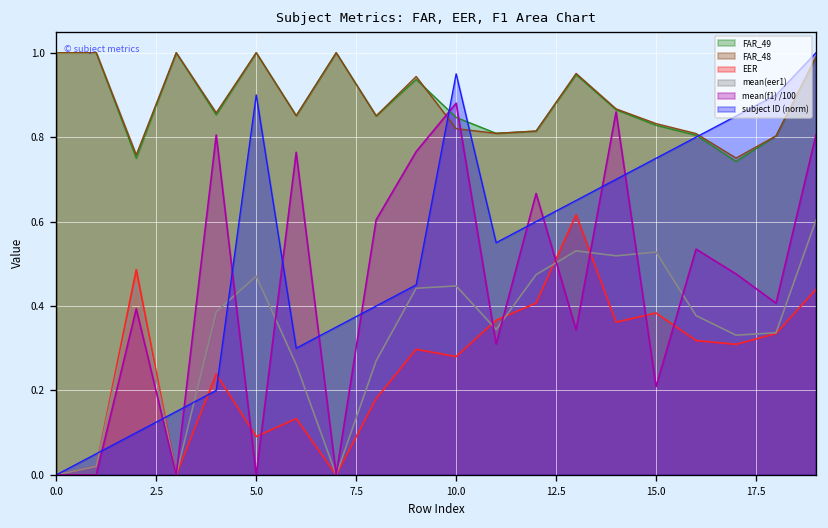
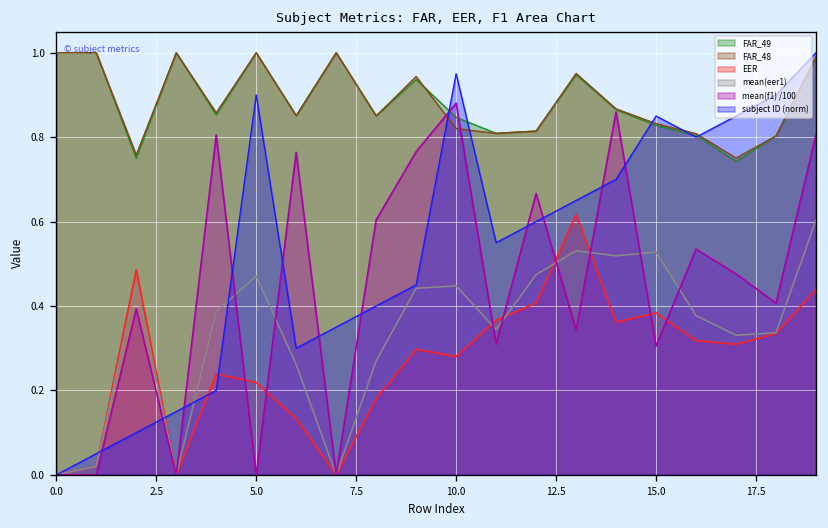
  {
    "FAR_49": {
      "10.0": 0.85
    },
    "FAR_48": {
      "10.0": 0.82
    },
    "EER": {
-     "5.0": 0.09,
+     "5.0": 0.22,
      "10.0": 0.28,
      "15.0": 0.38
    },
    "mean(eer1)": {
      "5.0": 0.47,
      "10.0": 0.45,
      "15.0": 0.53
    },
    "mean(f1) /100": {
      "5.0": 0.00,
      "10.0": 0.88,
-     "15.0": 0.21
+     "15.0": 0.31
    },
    "subject ID (norm)": {
      "5.0": 0.90,
      "10.0": 0.95,
-     "15.0": 0.75
+     "15.0": 0.85
    }
  }
